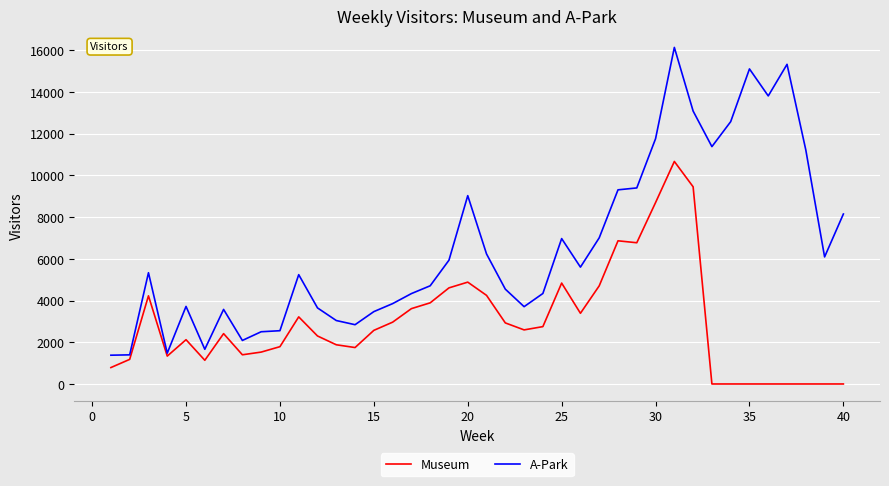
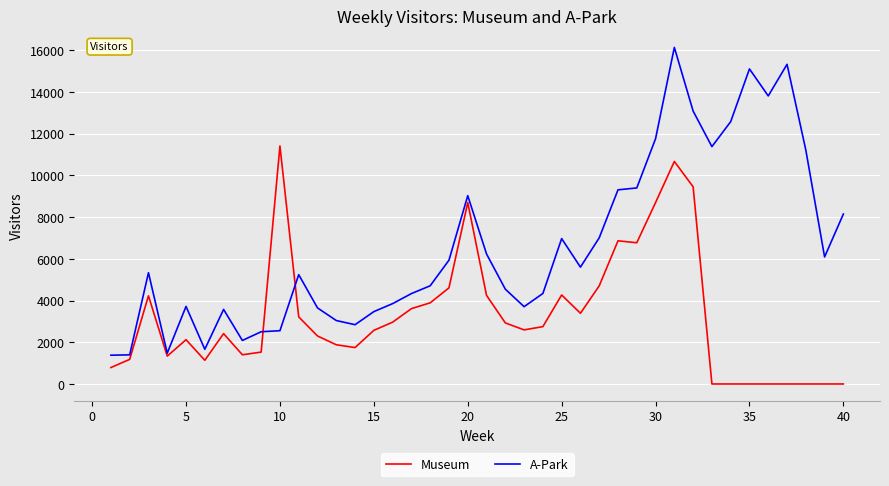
  {
    "Museum": {
      "5": 2100,
-     "10": 1800,
+     "10": 11400,
      "15": 2600,
-     "20": 4900,
-     "25": 4800,
+     "20": 8700,
+     "25": 4300,
      "30": 8700,
      "35": 0,
      "40": 0
    },
    "A-Park": {
      "5": 3700,
      "10": 2600,
      "15": 3500,
      "20": 9000,
      "25": 7000,
      "30": 11800,
      "35": 15100,
      "40": 8100
    }
  }
